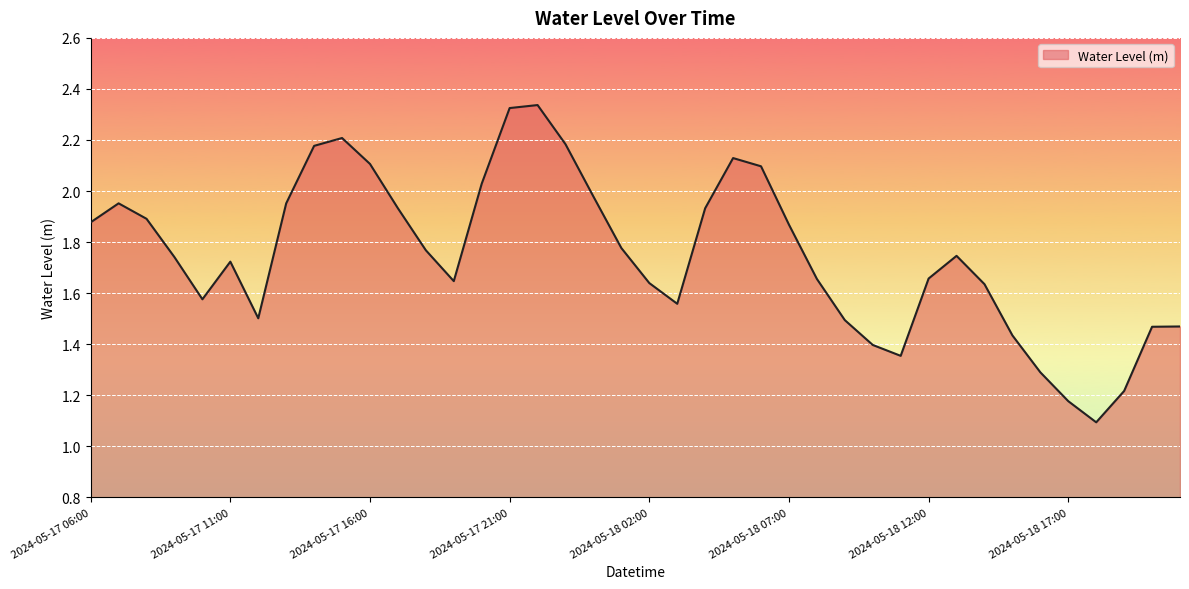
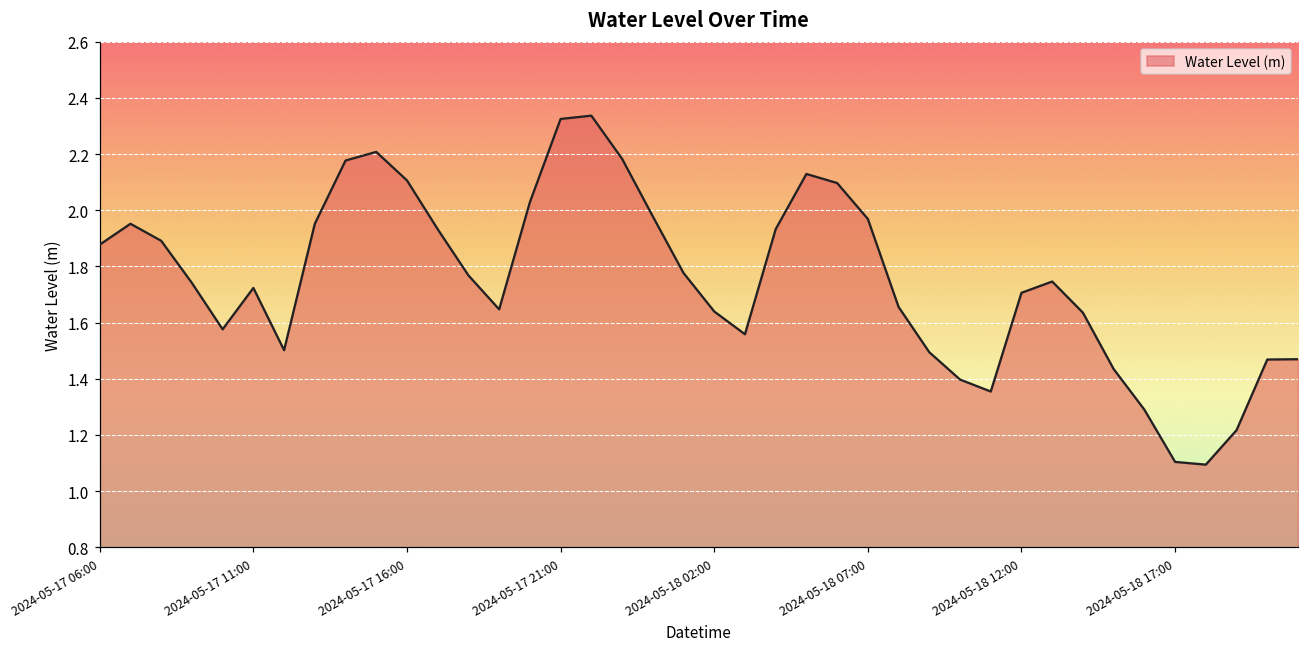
  {
    "2024-05-17 06:00": 1.88,
    "2024-05-17 11:00": 1.72,
    "2024-05-17 16:00": 2.11,
    "2024-05-17 21:00": 2.33,
    "2024-05-18 02:00": 1.64,
-   "2024-05-18 07:00": 1.87,
-   "2024-05-18 12:00": 1.66,
-   "2024-05-18 17:00": 1.18
+   "2024-05-18 07:00": 1.97,
+   "2024-05-18 12:00": 1.71,
+   "2024-05-18 17:00": 1.10
  }
